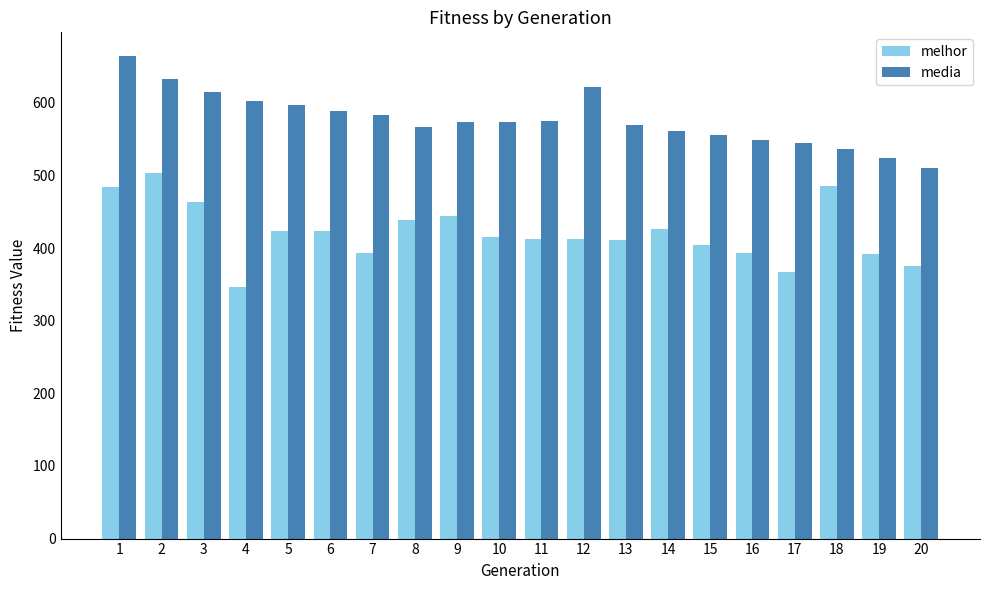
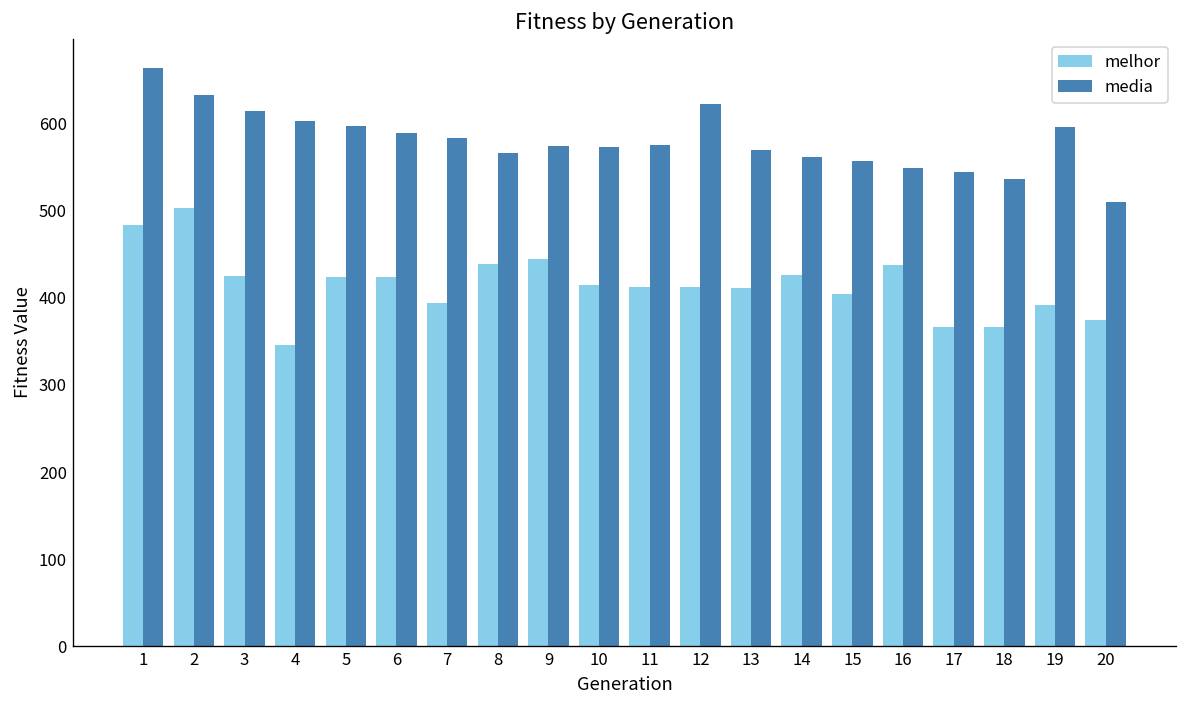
  {
    "melhor": {
      "1": 480,
      "2": 500,
-     "3": 460,
+     "3": 430,
      "4": 350,
      "5": 420,
      "6": 420,
      "7": 390,
      "8": 440,
      "9": 450,
      "10": 420,
      "11": 410,
      "12": 410,
      "13": 410,
      "14": 430,
      "15": 400,
-     "16": 390,
+     "16": 440,
      "17": 370,
-     "18": 490,
+     "18": 370,
      "19": 390,
      "20": 380
    },
    "media": {
      "1": 660,
      "2": 630,
      "3": 610,
      "4": 600,
      "5": 600,
      "6": 590,
      "7": 580,
      "8": 570,
      "9": 570,
      "10": 570,
      "11": 580,
      "12": 620,
      "13": 570,
      "14": 560,
      "15": 560,
      "16": 550,
      "17": 540,
      "18": 540,
-     "19": 520,
+     "19": 600,
      "20": 510
    }
  }
